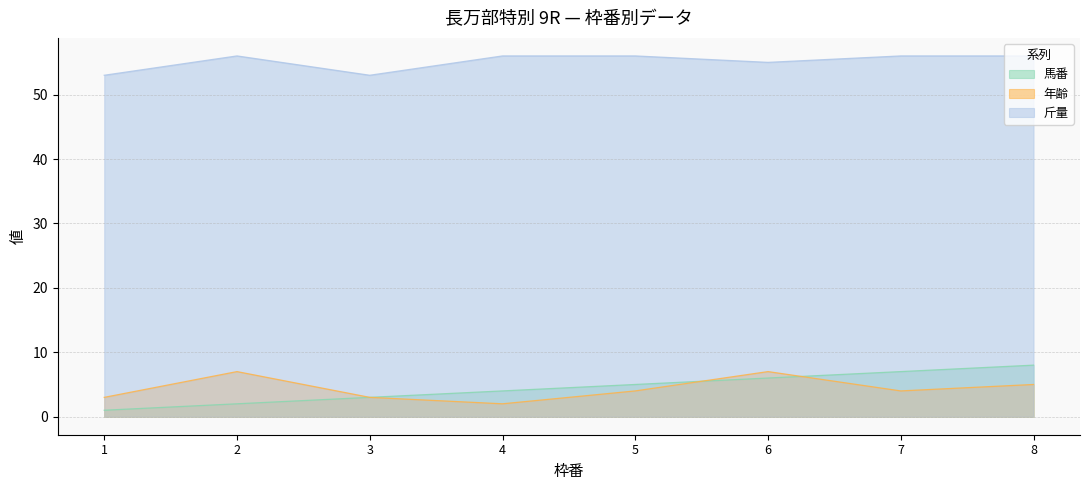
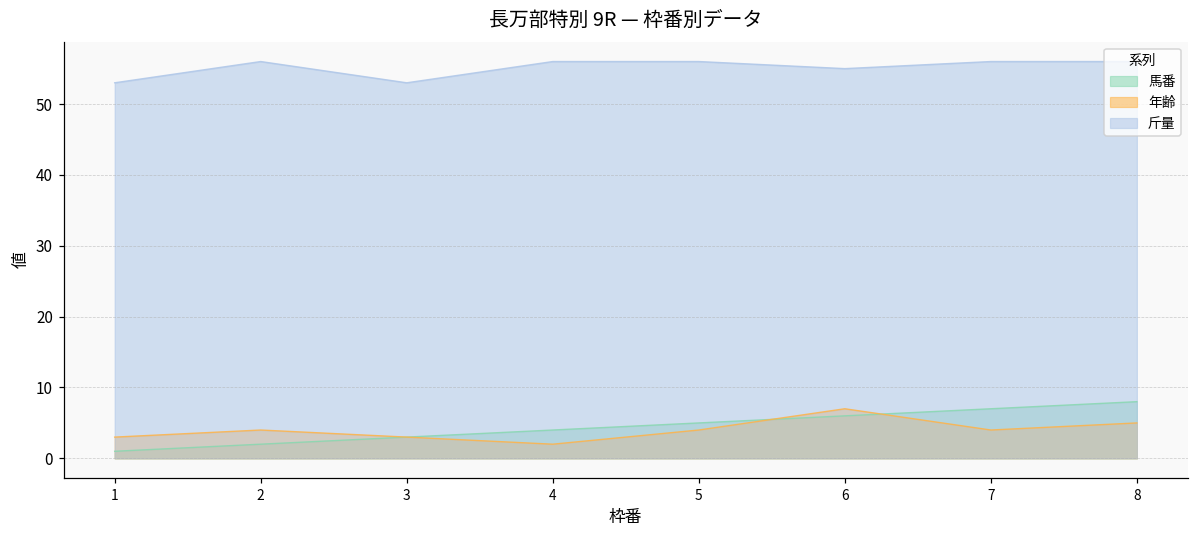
  {
    "年齢": {
      "1": 3,
-     "2": 7,
+     "2": 4,
      "4": 2,
      "5": 4,
      "6": 7,
      "7": 4,
      "8": 5
    }
  }
